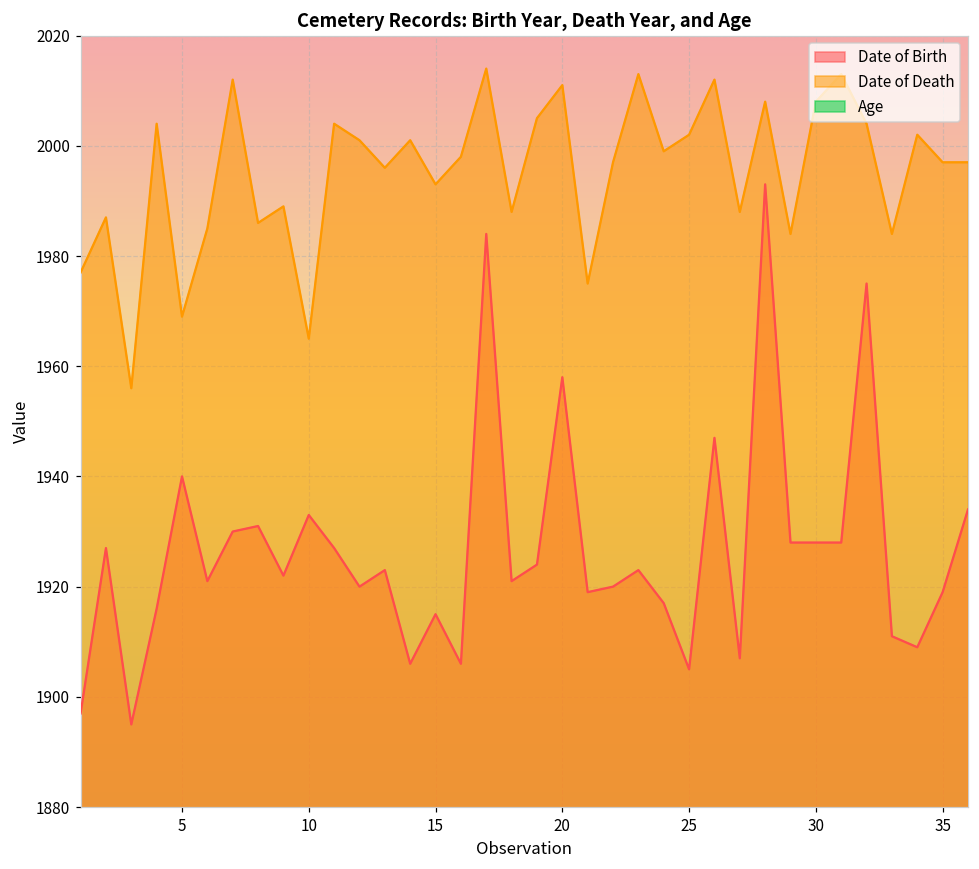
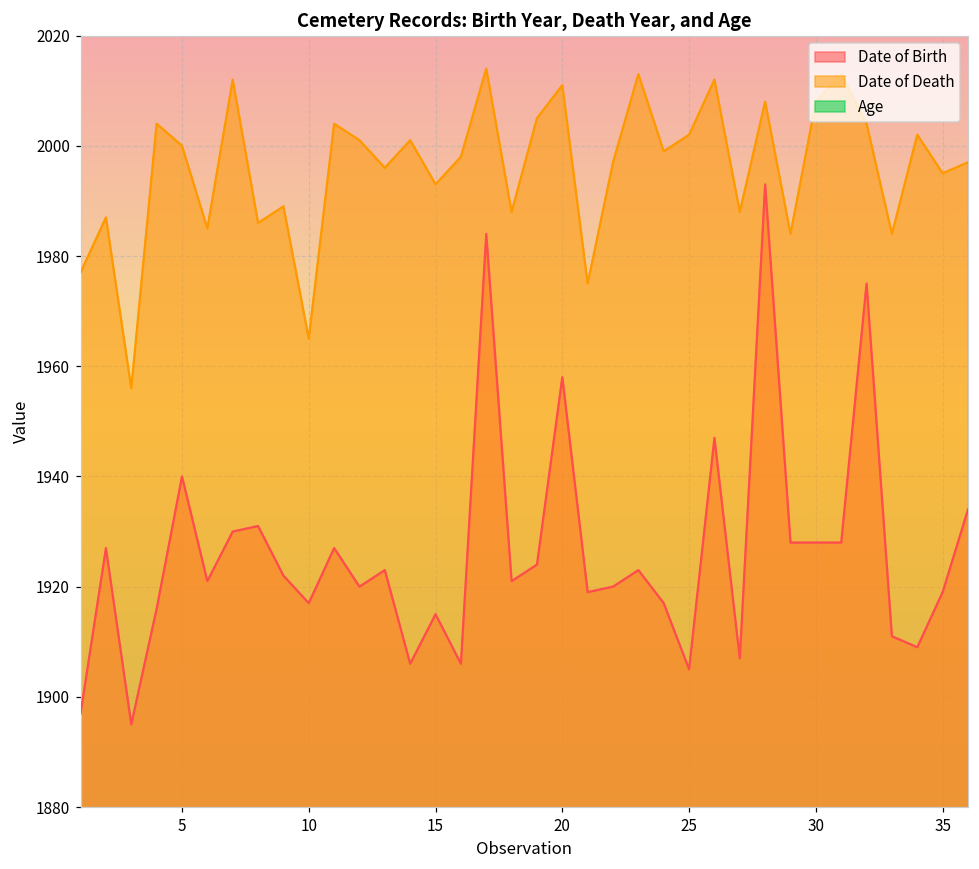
  {
    "Date of Birth": {
      "5": 1940,
-     "10": 1933,
+     "10": 1917,
      "15": 1915,
      "20": 1958,
      "25": 1905,
      "30": 1928,
      "35": 1919
    },
    "Date of Death": {
-     "5": 1969,
+     "5": 2000,
      "10": 1965,
      "15": 1993,
      "20": 2011,
      "25": 2002,
-     "35": 1997
+     "35": 1995
    }
  }
